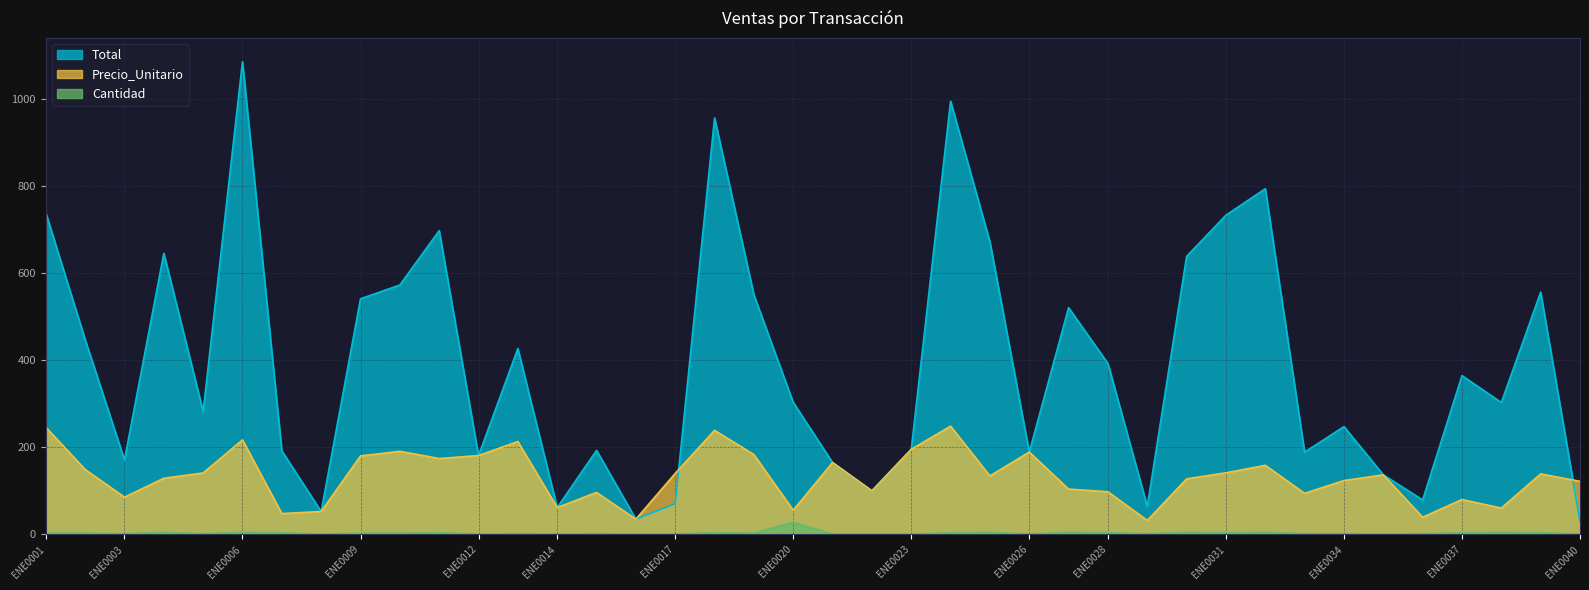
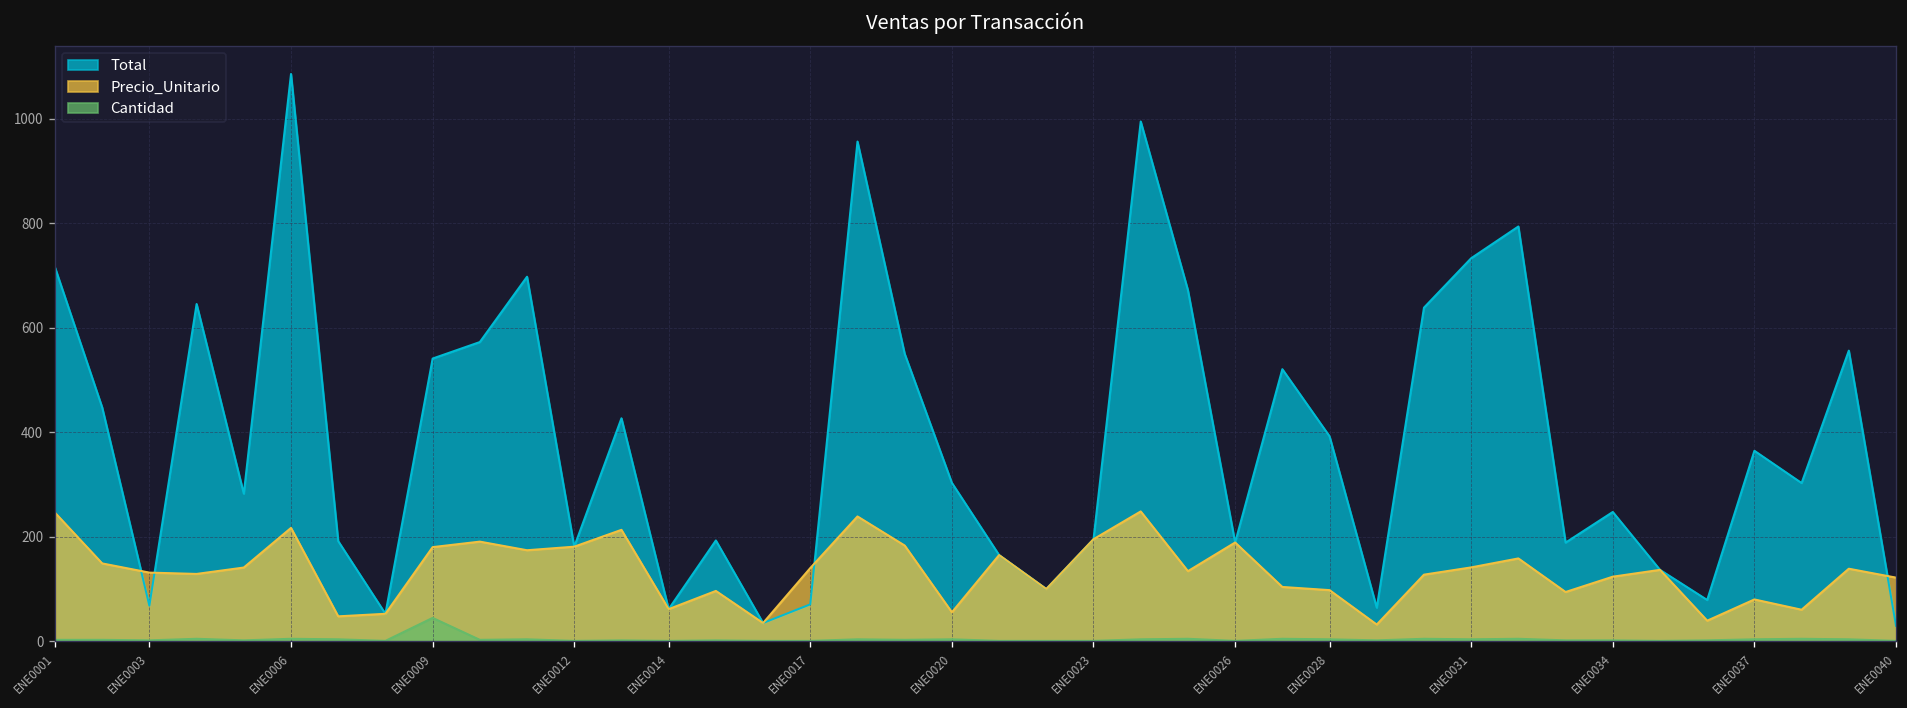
  {
    "Total": {
-     "ENE0001": 740,
-     "ENE0003": 170,
+     "ENE0001": 720,
+     "ENE0003": 70,
      "ENE0006": 1090,
      "ENE0009": 540,
      "ENE0017": 70,
      "ENE0020": 300,
      "ENE0028": 390,
      "ENE0031": 730,
      "ENE0034": 250,
      "ENE0037": 360,
      "ENE0040": 30
    },
    "Precio_Unitario": {
      "ENE0001": 250,
-     "ENE0003": 90,
+     "ENE0003": 130,
      "ENE0006": 220,
      "ENE0009": 180,
      "ENE0017": 140,
      "ENE0020": 60,
      "ENE0028": 100,
      "ENE0031": 140,
      "ENE0034": 120,
      "ENE0037": 80,
      "ENE0040": 120
    },
    "Cantidad": {
      "ENE0001": 0,
      "ENE0003": 0,
      "ENE0006": 10,
-     "ENE0009": 0,
+     "ENE0009": 50,
      "ENE0012": 0,
      "ENE0014": 0,
      "ENE0017": 0,
-     "ENE0020": 30,
+     "ENE0020": 0,
      "ENE0023": 0,
      "ENE0026": 0,
      "ENE0028": 0,
      "ENE0031": 0,
      "ENE0034": 0,
      "ENE0037": 0,
      "ENE0040": 0
    }
  }
